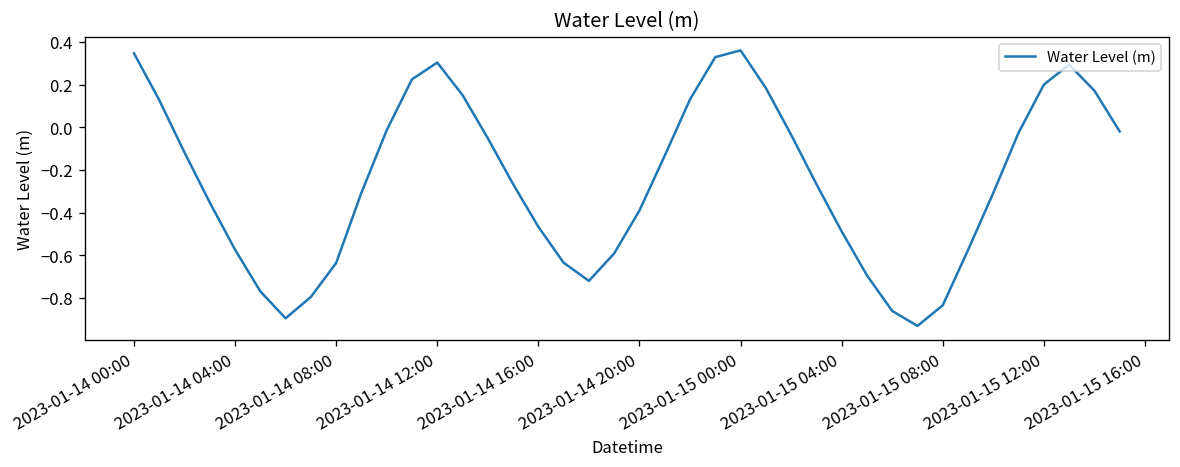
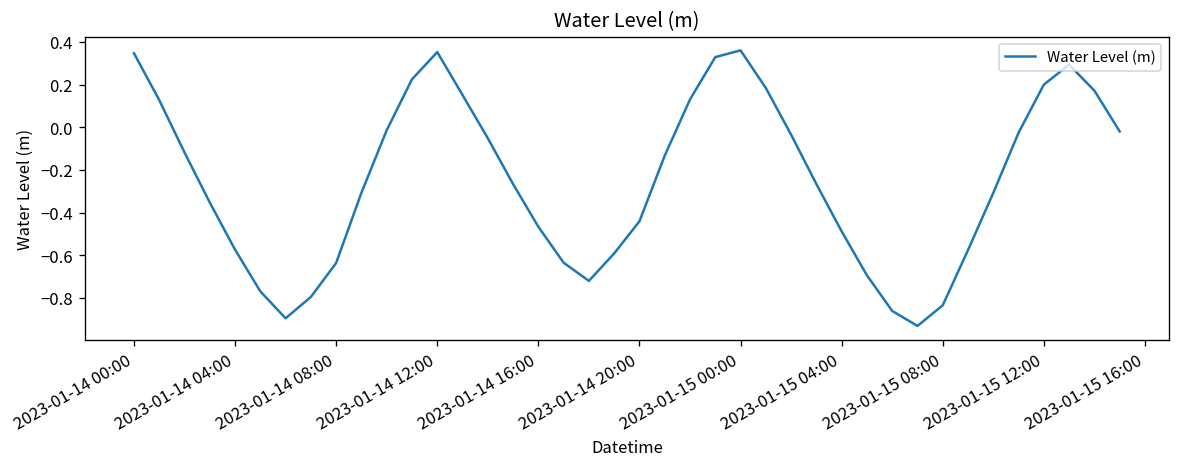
  {
    "2023-01-14 00:00": 0.35,
    "2023-01-14 04:00": -0.57,
    "2023-01-14 08:00": -0.64,
-   "2023-01-14 12:00": 0.30,
+   "2023-01-14 12:00": 0.35,
    "2023-01-14 16:00": -0.47,
-   "2023-01-14 20:00": -0.39,
+   "2023-01-14 20:00": -0.44,
    "2023-01-15 00:00": 0.36,
    "2023-01-15 04:00": -0.49,
    "2023-01-15 08:00": -0.83,
    "2023-01-15 12:00": 0.20
  }
